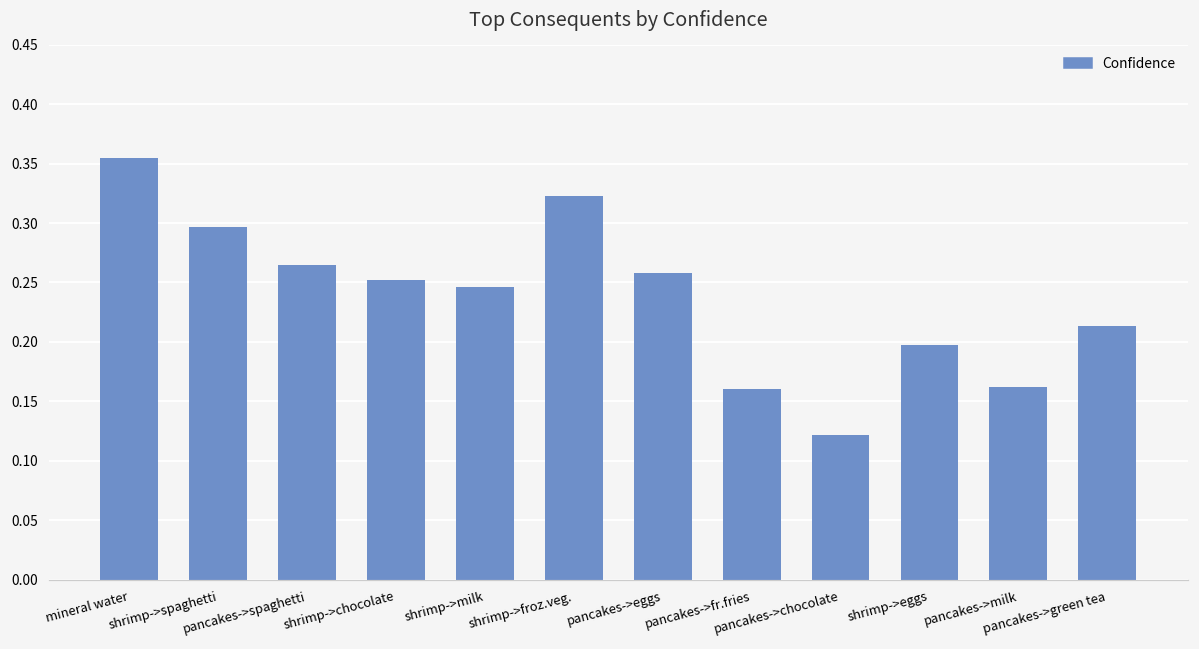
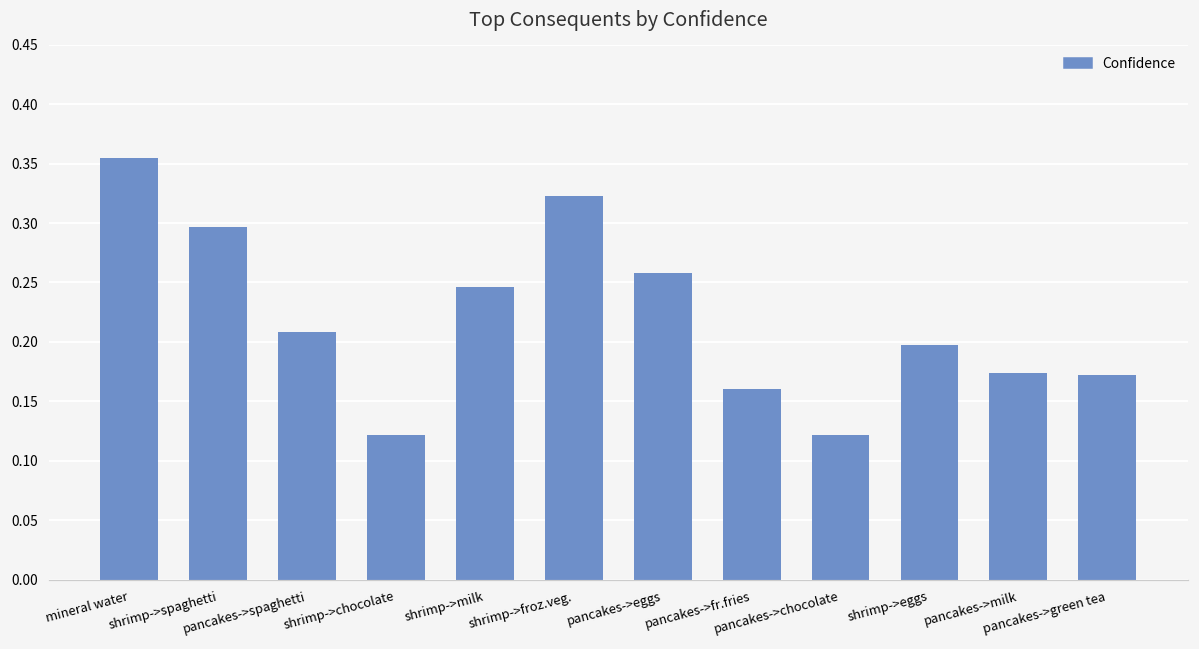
  {
    "mineral water": 0.355,
    "shrimp->spaghetti": 0.297,
-   "pancakes->spaghetti": 0.265,
-   "shrimp->chocolate": 0.252,
+   "pancakes->spaghetti": 0.208,
+   "shrimp->chocolate": 0.121,
    "shrimp->milk": 0.246,
    "shrimp->froz.veg.": 0.322,
    "pancakes->eggs": 0.258,
    "pancakes->fr.fries": 0.160,
    "pancakes->chocolate": 0.122,
    "shrimp->eggs": 0.198,
-   "pancakes->milk": 0.162,
-   "pancakes->green tea": 0.213
+   "pancakes->milk": 0.174,
+   "pancakes->green tea": 0.173
  }
